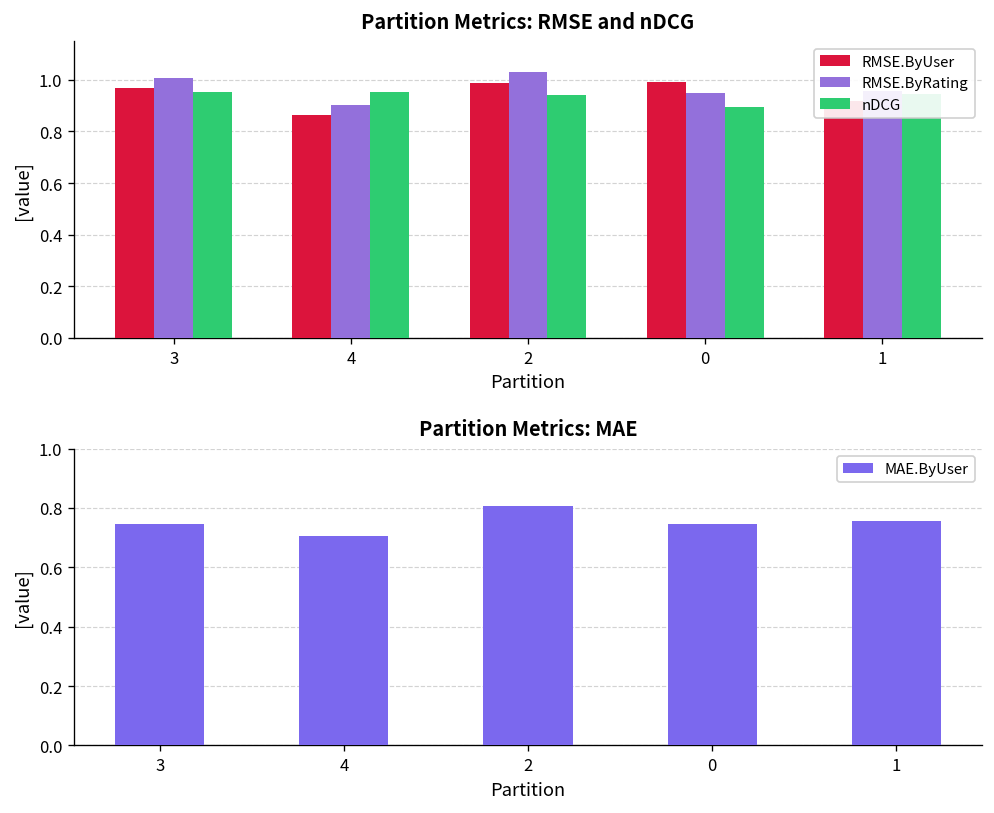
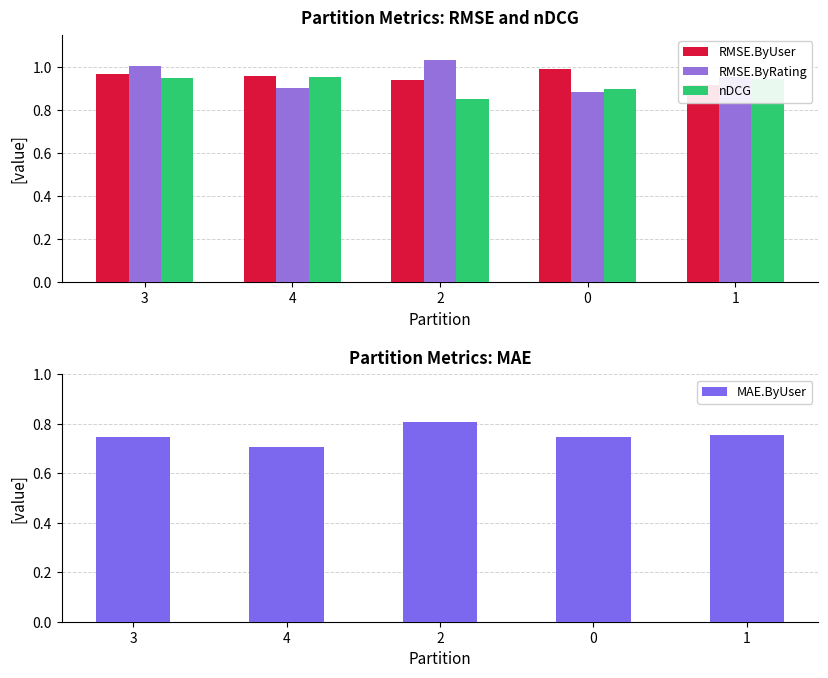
  {
    "Partition Metrics: RMSE and nDCG": {
      "RMSE.ByUser": {
        "3": 0.97,
-       "4": 0.86,
-       "2": 0.99,
+       "4": 0.96,
+       "2": 0.94,
        "0": 0.99
      },
      "RMSE.ByRating": {
        "3": 1.01,
        "4": 0.90,
        "2": 1.03,
-       "0": 0.95
+       "0": 0.89
      },
      "nDCG": {
        "3": 0.95,
        "4": 0.95,
-       "2": 0.94,
+       "2": 0.85,
        "0": 0.90
      }
    },
    "Partition Metrics: MAE": {
      "3": 0.75,
      "4": 0.71,
      "2": 0.81,
      "0": 0.75,
      "1": 0.76
    }
  }
